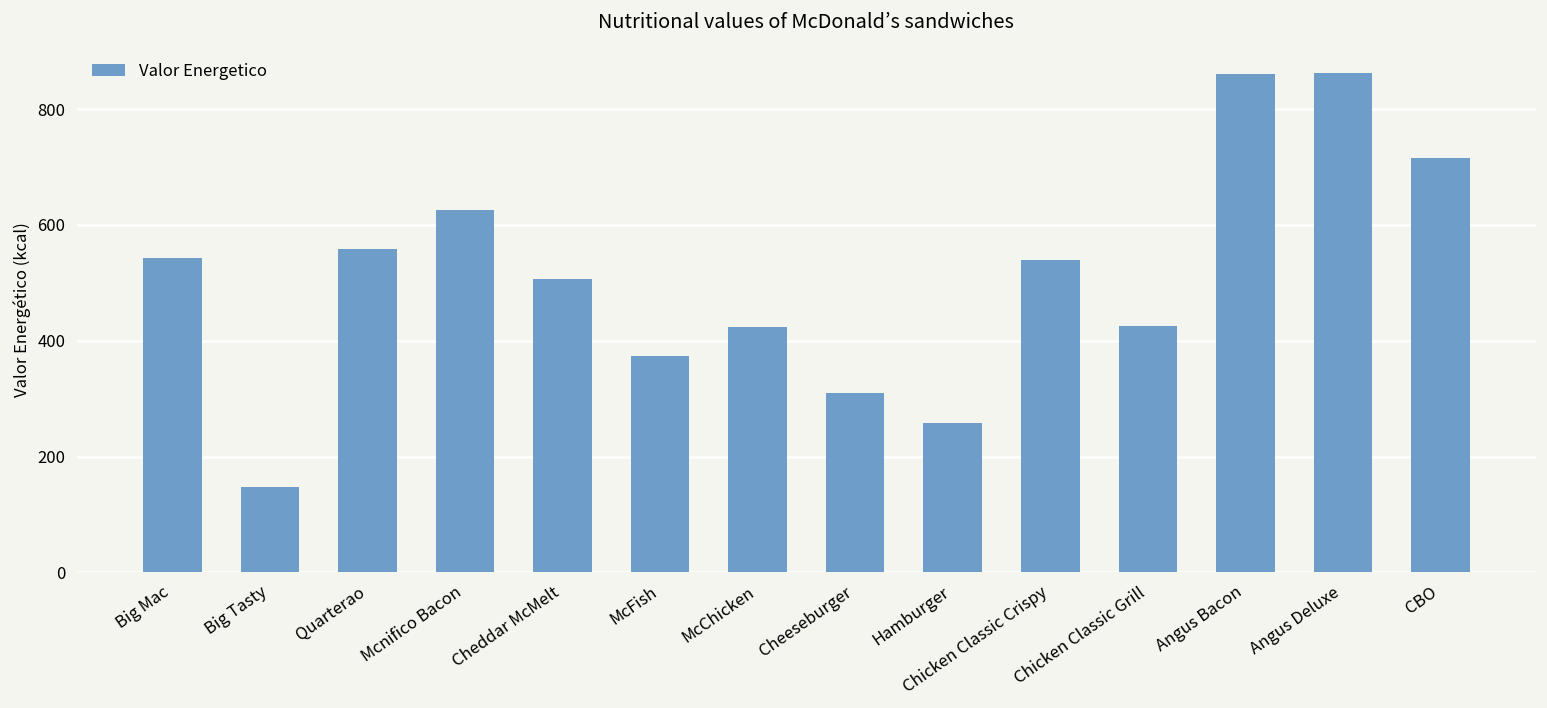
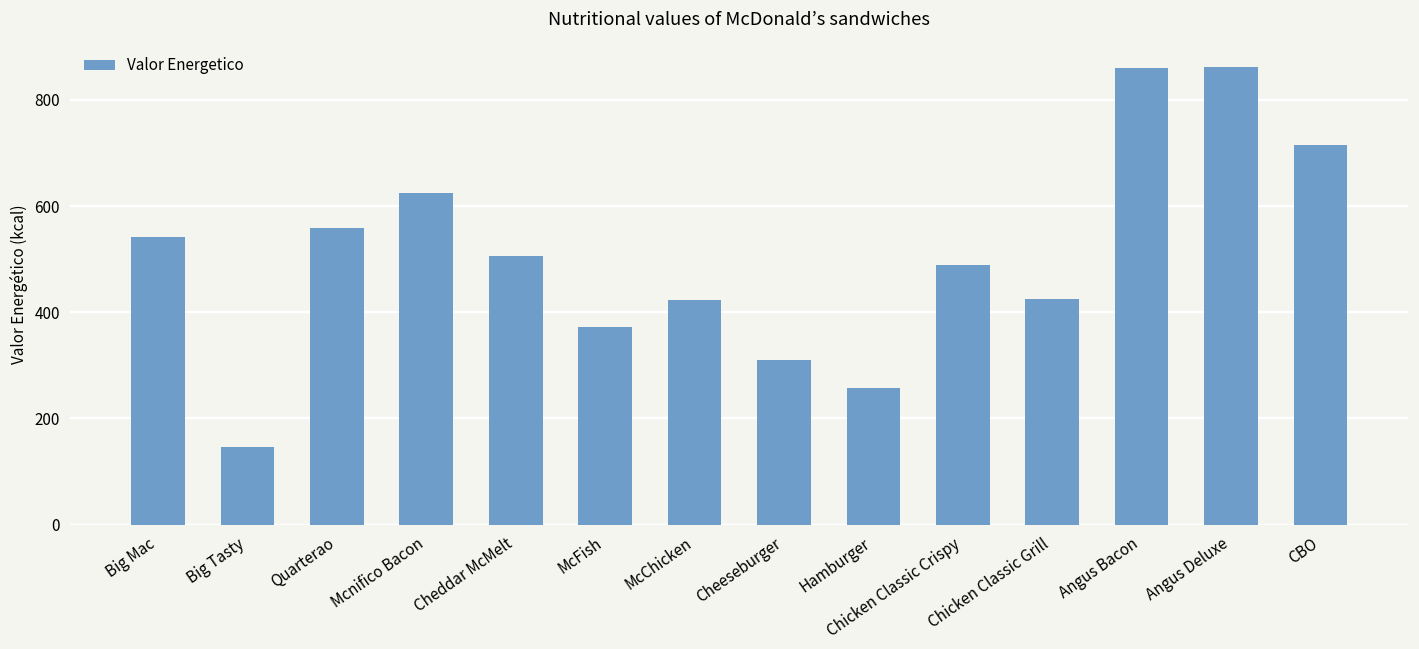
  {
    "Big Mac": 540,
    "Big Tasty": 150,
    "Quarterao": 560,
    "Mcnifico Bacon": 630,
    "Cheddar McMelt": 510,
    "McFish": 370,
    "McChicken": 420,
    "Cheeseburger": 310,
    "Hamburger": 260,
-   "Chicken Classic Crispy": 540,
+   "Chicken Classic Crispy": 490,
    "Chicken Classic Grill": 430,
    "Angus Bacon": 860,
    "Angus Deluxe": 860,
    "CBO": 720
  }
